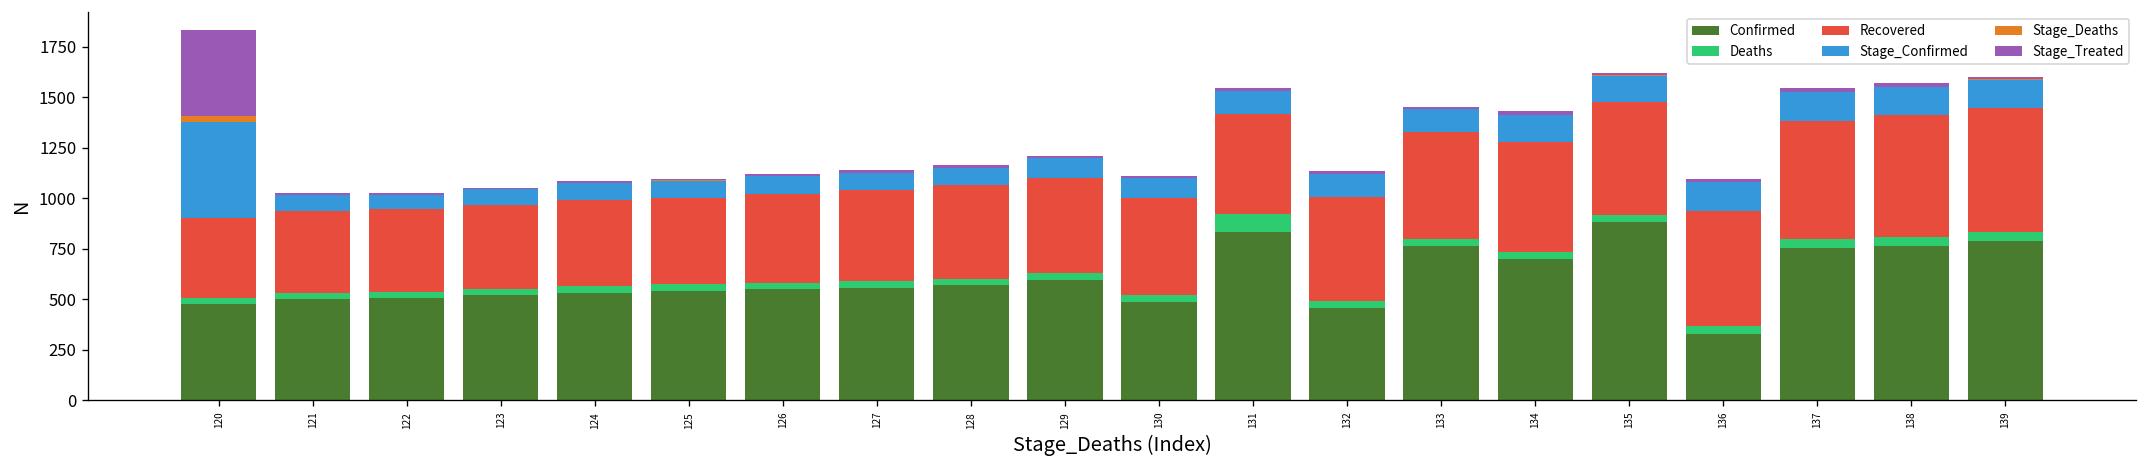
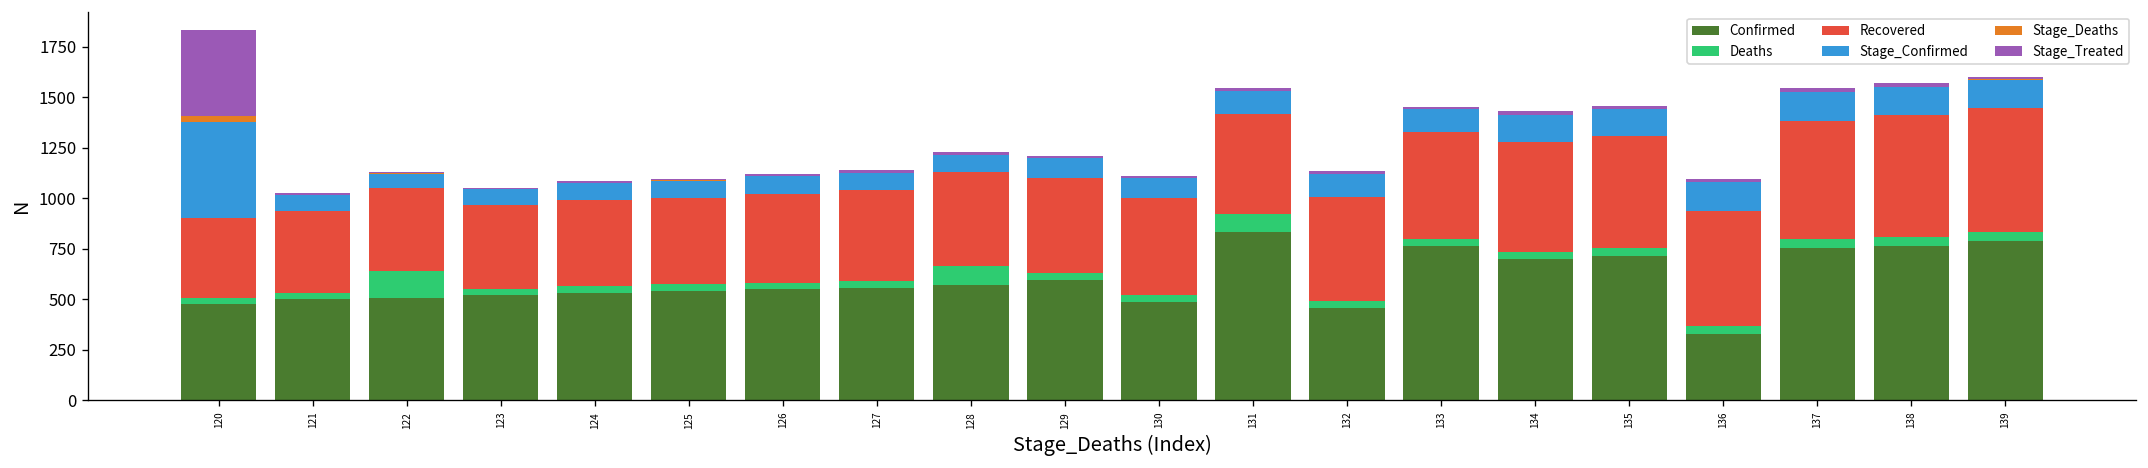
  {
    "Confirmed": {
      "120": 480,
      "121": 500,
      "122": 500,
      "123": 520,
      "124": 530,
      "125": 540,
      "126": 550,
      "127": 560,
      "128": 570,
      "129": 590,
      "130": 490,
      "131": 830,
      "132": 460,
      "133": 770,
      "134": 700,
-     "135": 880,
+     "135": 710,
      "136": 330,
      "137": 750,
      "138": 770,
      "139": 790
    },
    "Deaths": {
      "120": 30,
      "121": 30,
-     "122": 30,
+     "122": 140,
      "123": 30,
      "124": 30,
      "125": 30,
      "126": 30,
      "127": 30,
-     "128": 30,
+     "128": 100,
      "129": 30,
      "130": 40,
      "131": 90,
      "132": 40,
      "133": 40,
      "134": 40,
      "135": 40,
      "136": 40,
      "137": 40,
      "138": 40,
      "139": 50
    },
    "Stage_Confirmed": {
      "120": 480,
      "121": 80,
      "122": 70,
      "123": 80,
      "124": 90,
      "125": 80,
      "126": 90,
      "127": 90,
      "128": 80,
      "129": 100,
      "130": 100,
      "131": 110,
      "132": 110,
      "133": 110,
      "134": 130,
      "135": 130,
      "136": 140,
      "137": 140,
      "138": 140,
      "139": 140
    },
    "Stage_Treated": {
      "120": 430,
      "131": 20,
      "132": 20,
      "134": 20,
      "136": 20,
      "137": 20,
      "138": 20
    }
  }
